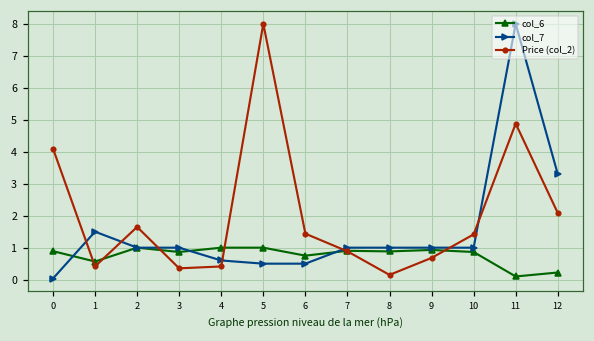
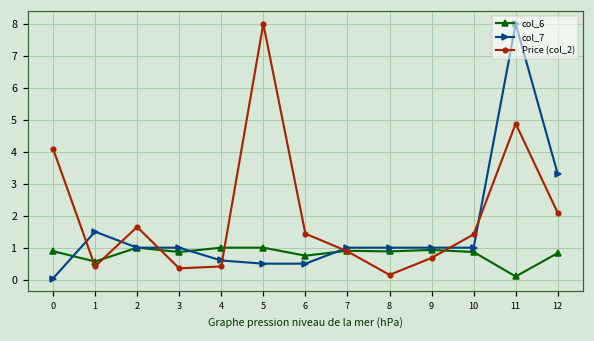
  {
    "col_6": {
      "0": 0.9,
      "1": 0.6,
      "3": 0.9,
      "4": 1.0,
      "5": 1.0,
      "6": 0.8,
      "8": 0.9,
      "10": 0.9,
      "11": 0.1,
-     "12": 0.2
+     "12": 0.8
    },
    "col_7": {
      "0": 0.0,
      "1": 1.5,
      "3": 1.0,
      "4": 0.6,
      "5": 0.5,
      "6": 0.5,
      "7": 1.0,
      "8": 1.0,
      "10": 1.0,
      "12": 3.3
    },
    "Price (col_2)": {
      "0": 4.1,
      "1": 0.4,
      "2": 1.6,
      "3": 0.4,
      "4": 0.4,
      "5": 8.0,
      "6": 1.4,
      "8": 0.1,
      "9": 0.7,
      "10": 1.4,
      "11": 4.9,
      "12": 2.1
    }
  }
